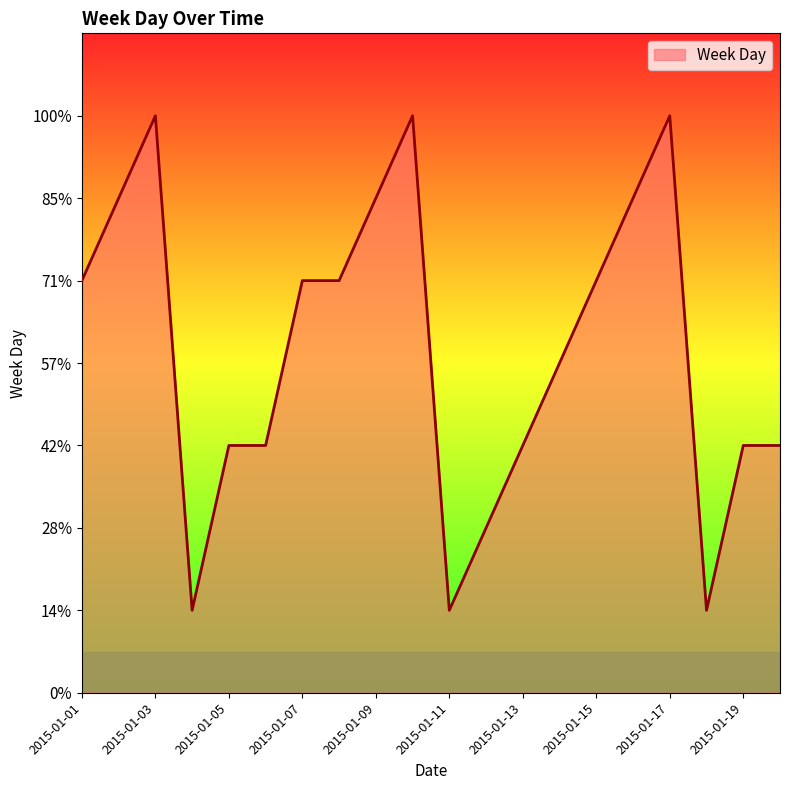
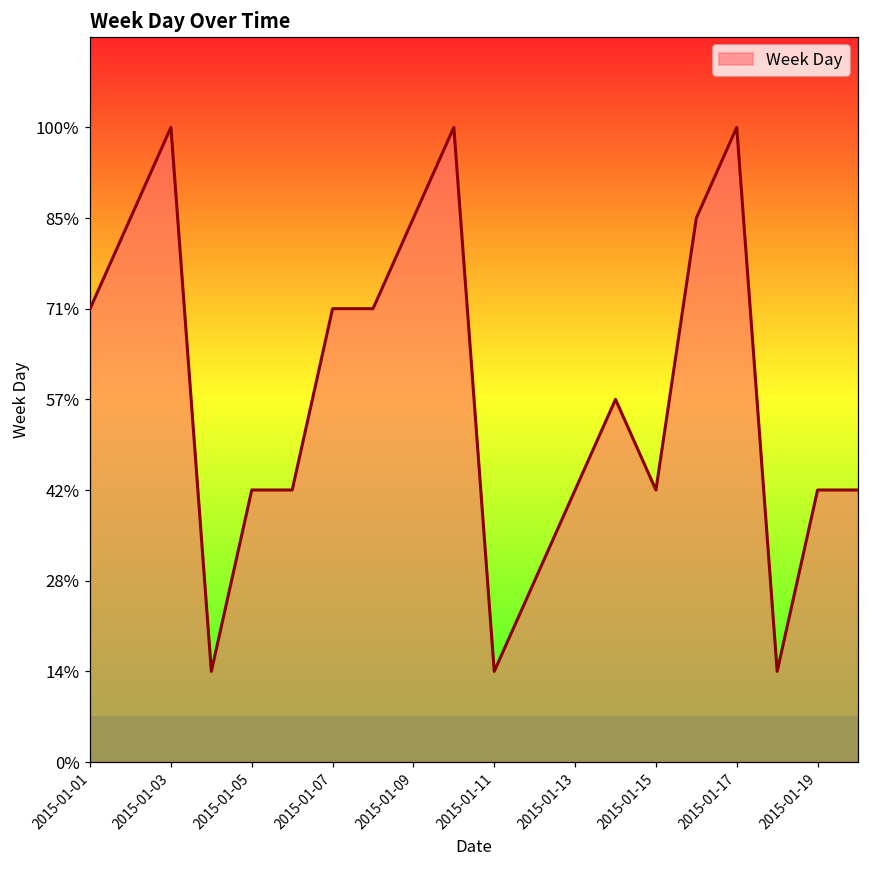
  {
    "2015-01-01": "71%",
    "2015-01-03": "100%",
    "2015-01-05": "43%",
    "2015-01-07": "71%",
    "2015-01-09": "86%",
    "2015-01-11": "14%",
    "2015-01-13": "43%",
-   "2015-01-15": "71%",
+   "2015-01-15": "43%",
    "2015-01-17": "100%",
    "2015-01-19": "43%"
  }
